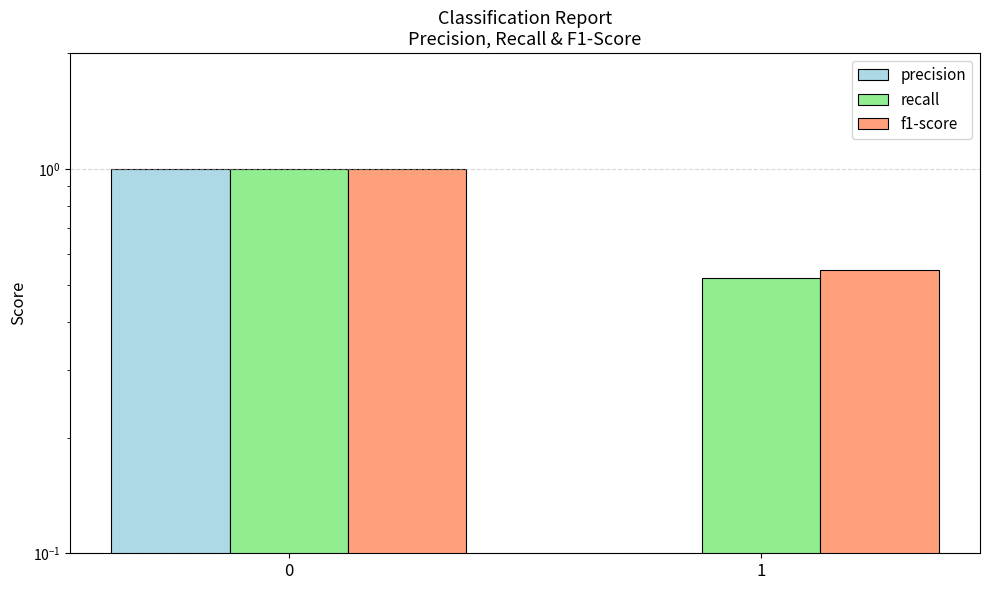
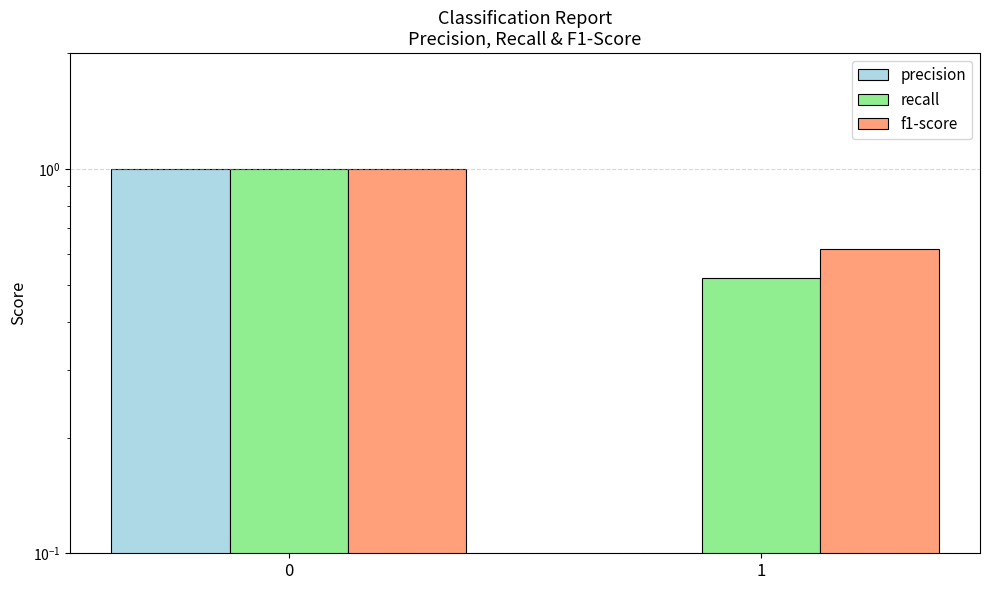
  {
    "precision": {
      "0": 1.00
    },
    "recall": {
      "0": 1.00,
      "1": 0.52
    },
    "f1-score": {
      "0": 1.00,
-     "1": 0.55
+     "1": 0.62
    }
  }
